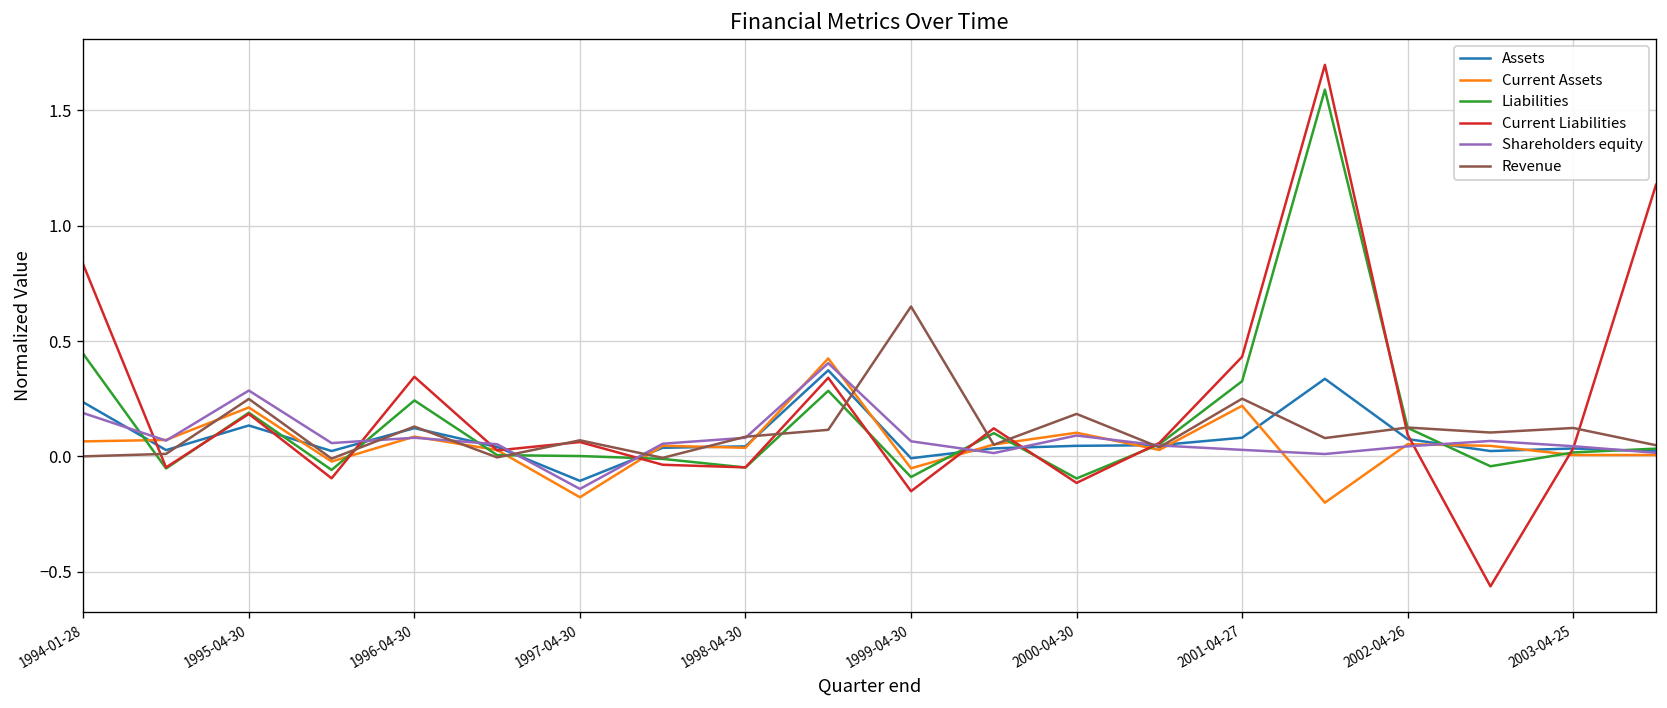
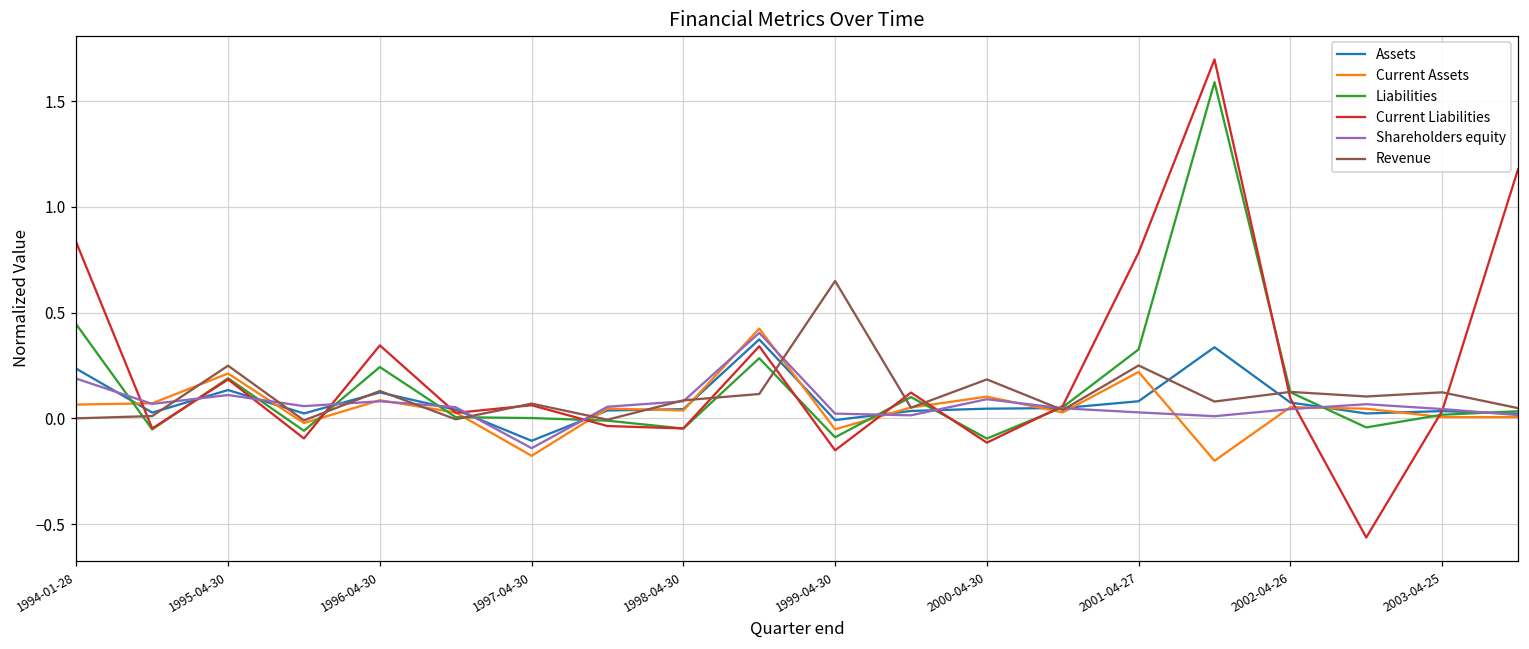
  {
    "Assets": {
      "1994-01-28": 0.23,
      "1995-04-30": 0.13,
      "1997-04-30": -0.11,
      "1999-04-30": -0.01,
      "2000-04-30": 0.05,
      "2001-04-27": 0.08,
      "2002-04-26": 0.07
    },
    "Current Assets": {
      "1994-01-28": 0.06,
      "1995-04-30": 0.21,
      "1997-04-30": -0.18,
      "1999-04-30": -0.05,
      "2001-04-27": 0.22
    },
    "Liabilities": {
      "1994-01-28": 0.44,
      "1996-04-30": 0.24,
      "1997-04-30": 0.00,
      "1999-04-30": -0.09,
      "2000-04-30": -0.10,
      "2001-04-27": 0.33
    },
    "Current Liabilities": {
      "1994-01-28": 0.83,
      "1996-04-30": 0.35,
      "1999-04-30": -0.15,
      "2000-04-30": -0.12,
-     "2001-04-27": 0.43,
+     "2001-04-27": 0.78,
      "2002-04-26": 0.09
    },
    "Shareholders equity": {
      "1994-01-28": 0.19,
-     "1995-04-30": 0.29,
+     "1995-04-30": 0.11,
      "1997-04-30": -0.14,
-     "1999-04-30": 0.07,
+     "1999-04-30": 0.02,
      "2001-04-27": 0.03
    },
    "Revenue": {
      "1994-01-28": 0.00,
      "1995-04-30": 0.25,
      "1999-04-30": 0.65,
      "2000-04-30": 0.18,
      "2001-04-27": 0.25,
      "2003-04-25": 0.12
    }
  }
